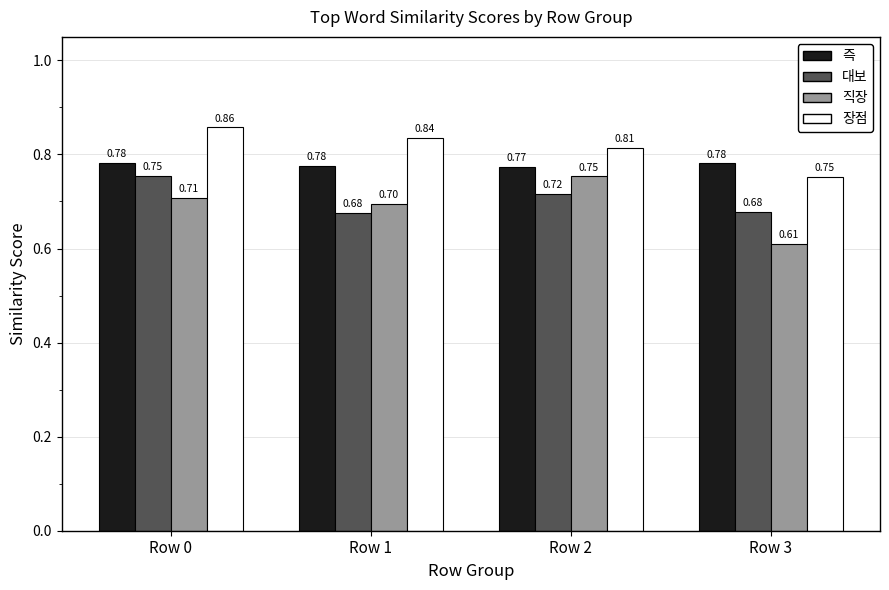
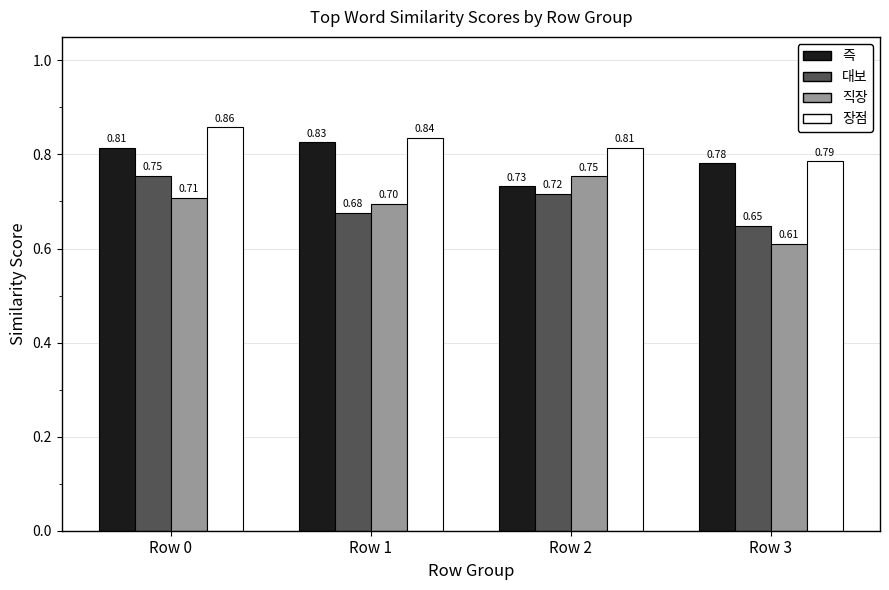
  {
    "즉": {
-     "Row 0": 0.78,
-     "Row 1": 0.78,
-     "Row 2": 0.77,
+     "Row 0": 0.81,
+     "Row 1": 0.83,
+     "Row 2": 0.73,
      "Row 3": 0.78
    },
    "대보": {
      "Row 0": 0.75,
      "Row 1": 0.68,
      "Row 2": 0.72,
-     "Row 3": 0.68
+     "Row 3": 0.65
    },
    "직장": {
      "Row 0": 0.71,
      "Row 1": 0.70,
      "Row 2": 0.75,
      "Row 3": 0.61
    },
    "장점": {
      "Row 0": 0.86,
      "Row 1": 0.84,
      "Row 2": 0.81,
-     "Row 3": 0.75
+     "Row 3": 0.79
    }
  }
